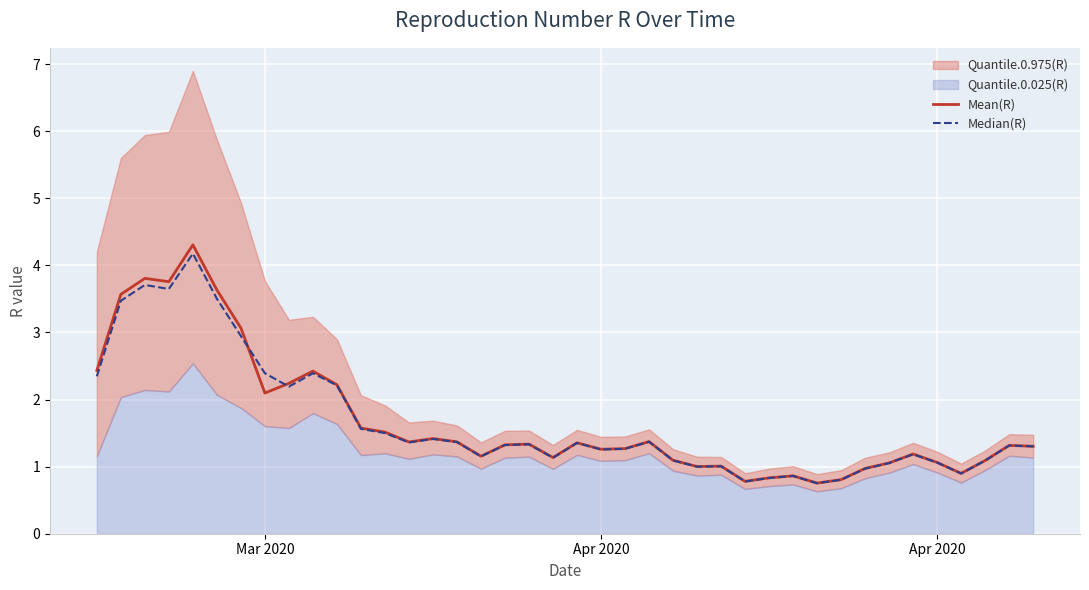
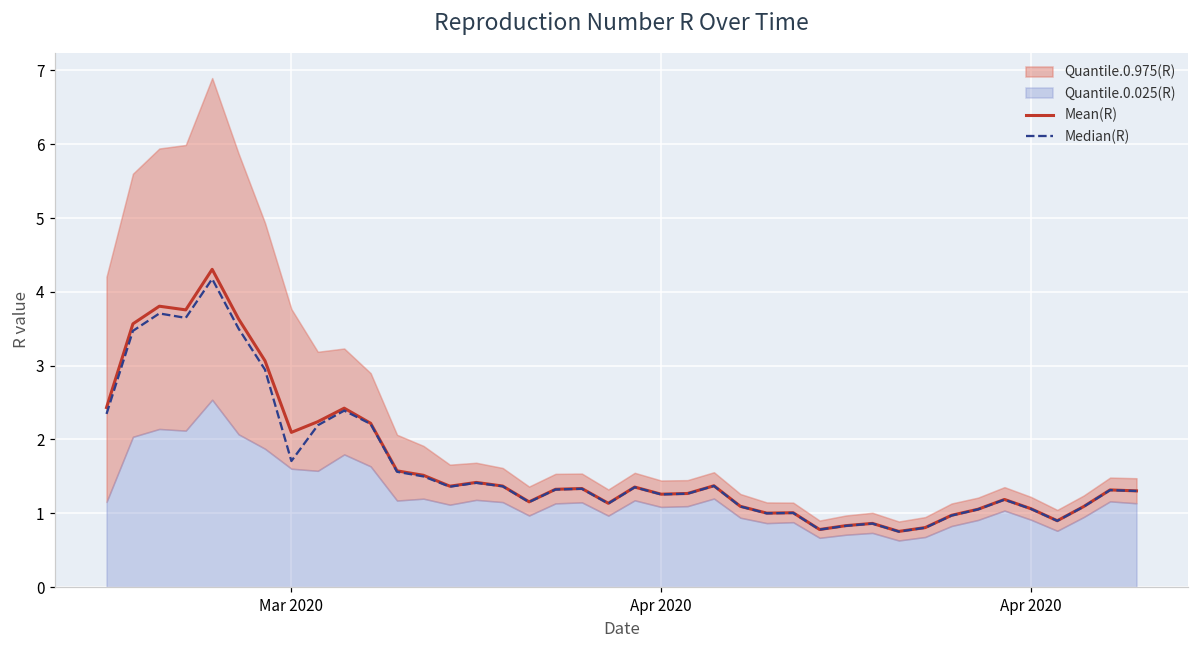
  {
    "Mean(R)": {
      "Mar 2020": 2.1
    },
    "Median(R)": {
-     "Mar 2020": 2.4
+     "Mar 2020": 1.7
    },
    "Quantile.0.025(R)": {
      "Mar 2020": 1.6
    }
  }
